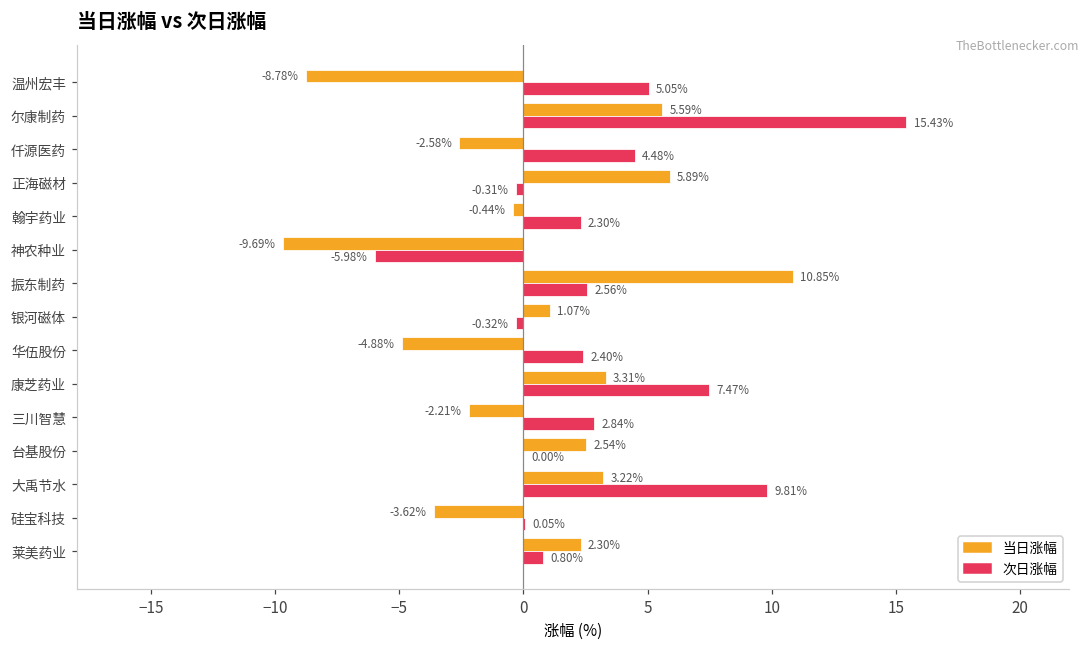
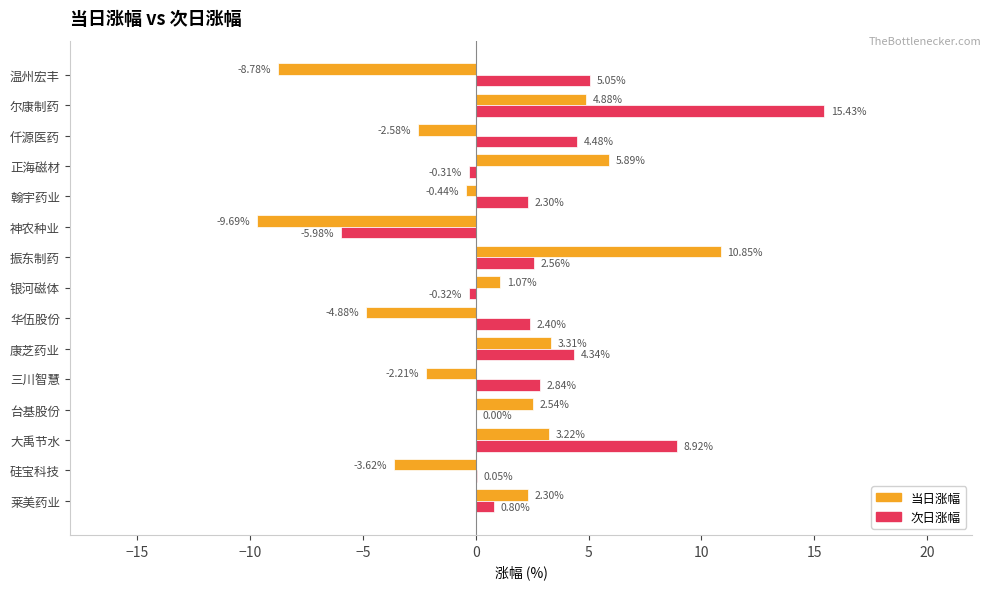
  {
    "当日涨幅": {
      "温州宏丰": "-8.78%",
-     "尔康制药": "5.59%",
+     "尔康制药": "4.88%",
      "仟源医药": "-2.58%",
      "正海磁材": "5.89%",
      "翰宇药业": "-0.44%",
      "神农种业": "-9.69%",
      "振东制药": "10.85%",
      "银河磁体": "1.07%",
      "华伍股份": "-4.88%",
      "康芝药业": "3.31%",
      "三川智慧": "-2.21%",
      "台基股份": "2.54%",
      "大禹节水": "3.22%",
      "硅宝科技": "-3.62%",
      "莱美药业": "2.30%"
    },
    "次日涨幅": {
      "温州宏丰": "5.05%",
      "尔康制药": "15.43%",
      "仟源医药": "4.48%",
      "正海磁材": "-0.31%",
      "翰宇药业": "2.30%",
      "神农种业": "-5.98%",
      "振东制药": "2.56%",
      "银河磁体": "-0.32%",
      "华伍股份": "2.40%",
-     "康芝药业": "7.47%",
+     "康芝药业": "4.34%",
      "三川智慧": "2.84%",
      "台基股份": "0.00%",
-     "大禹节水": "9.81%",
+     "大禹节水": "8.92%",
      "硅宝科技": "0.05%",
      "莱美药业": "0.80%"
    }
  }
